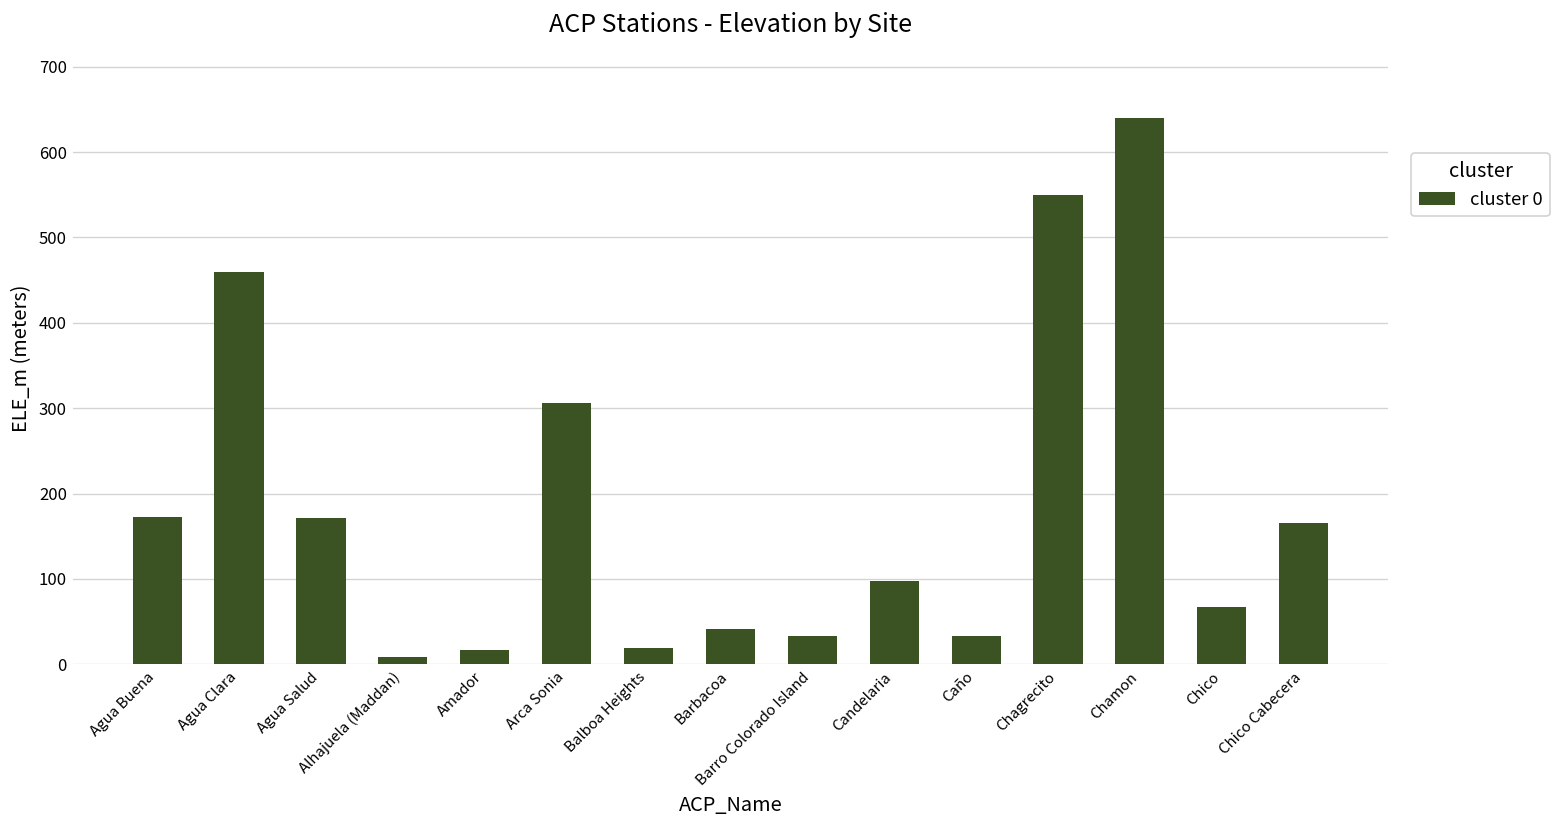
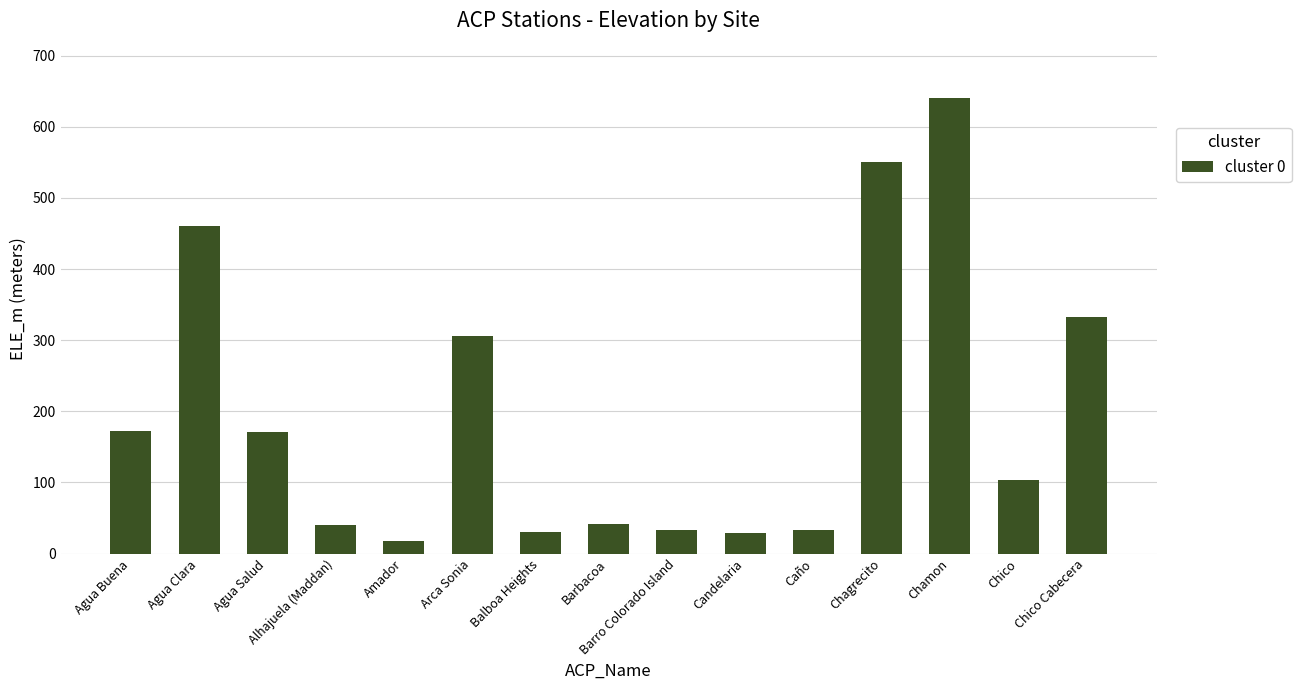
  {
    "Agua Buena": 170,
    "Agua Clara": 460,
    "Agua Salud": 170,
-   "Alhajuela (Maddan)": 10,
+   "Alhajuela (Maddan)": 40,
    "Amador": 20,
    "Arca Sonia": 310,
-   "Balboa Heights": 20,
+   "Balboa Heights": 30,
    "Barbacoa": 40,
    "Barro Colorado Island": 30,
-   "Candelaria": 100,
+   "Candelaria": 30,
    "Caño": 30,
    "Chagrecito": 550,
    "Chamon": 640,
-   "Chico": 70,
-   "Chico Cabecera": 170
+   "Chico": 100,
+   "Chico Cabecera": 330
  }
